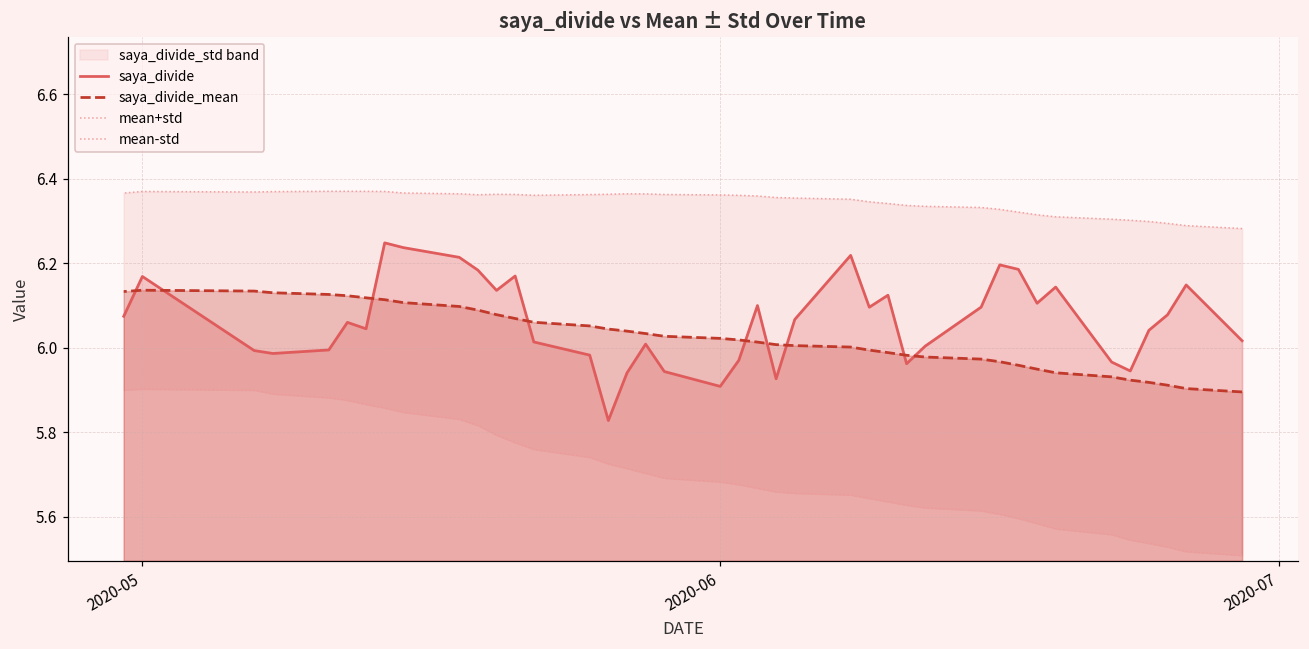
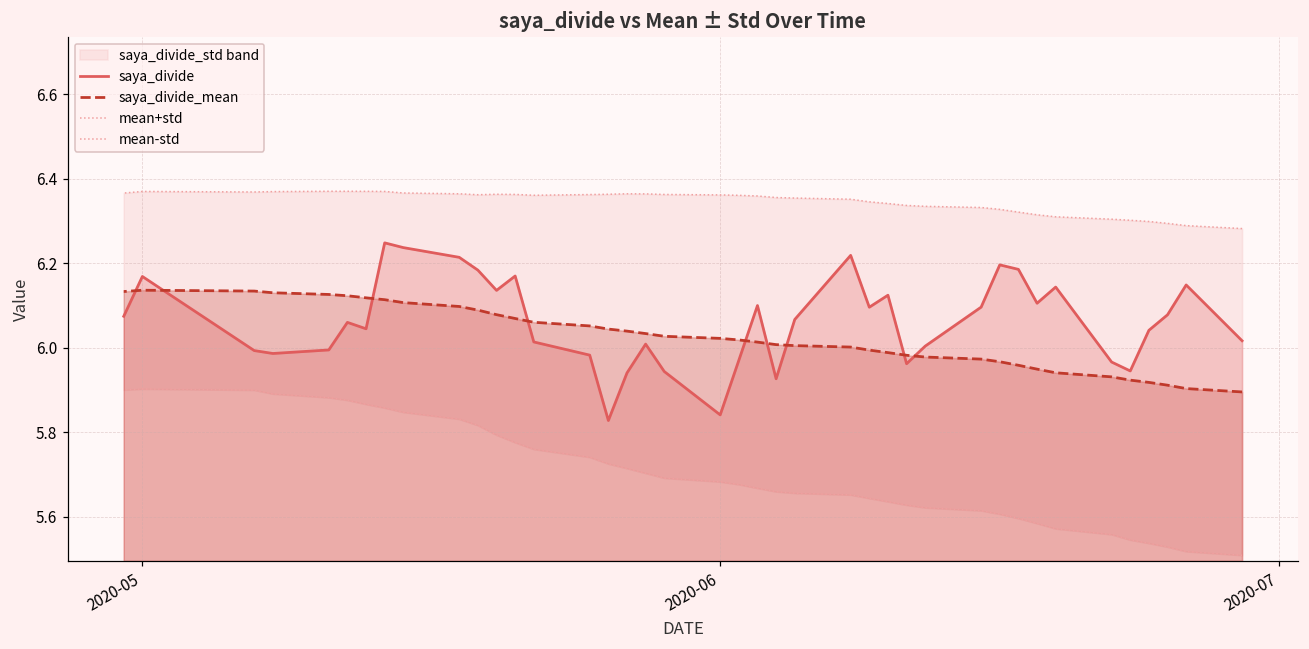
  {
    "saya_divide": {
      "2020-05": 6.17,
-     "2020-06": 5.91
+     "2020-06": 5.84
    },
    "saya_divide_mean": {
      "2020-05": 6.14,
      "2020-06": 6.02
    }
  }
